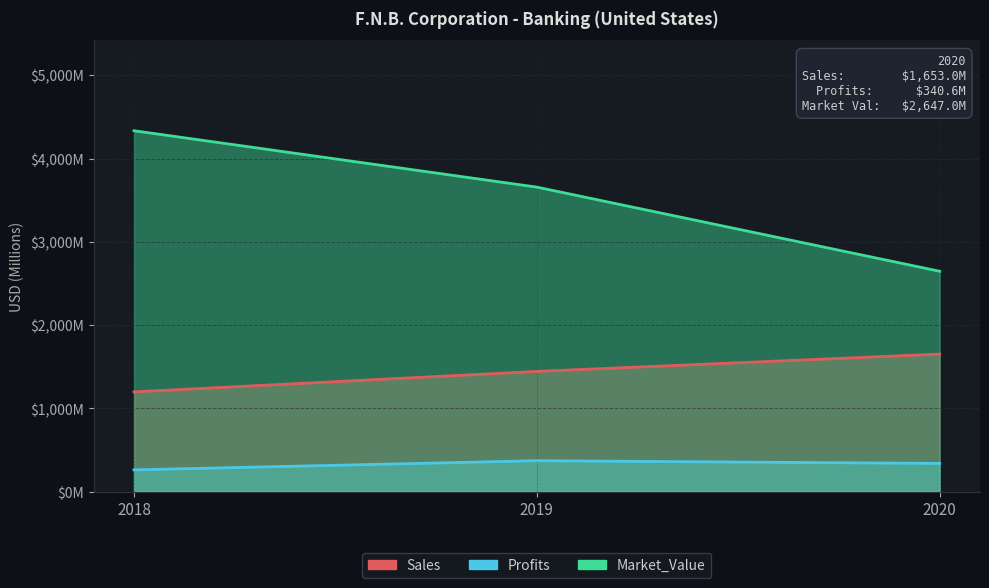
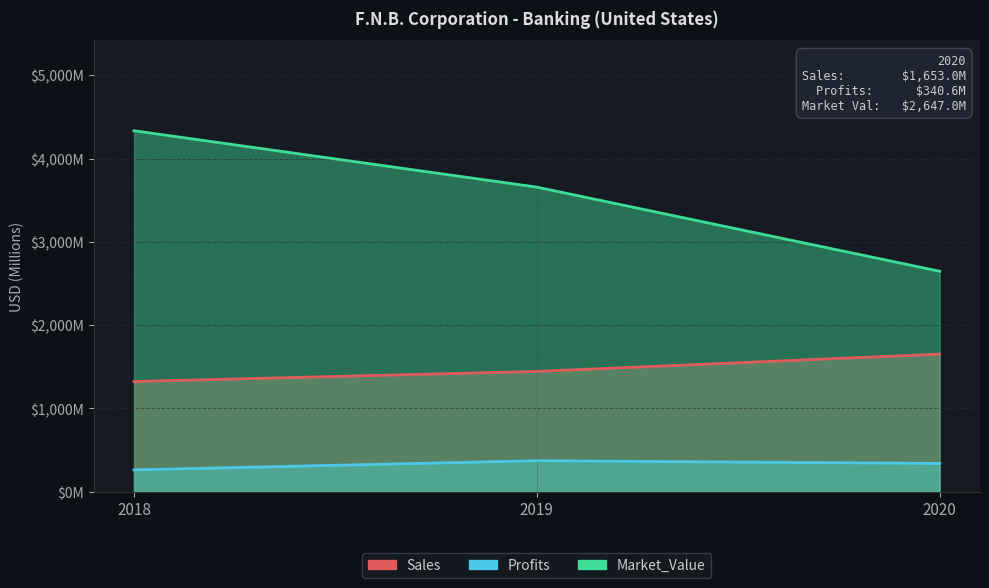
  {
    "Sales": {
-     "2018": "$1,200,000,000",
+     "2018": "$1,300,000,000",
      "2019": "$1,400,000,000",
      "2020": "$1,700,000,000"
    }
  }
